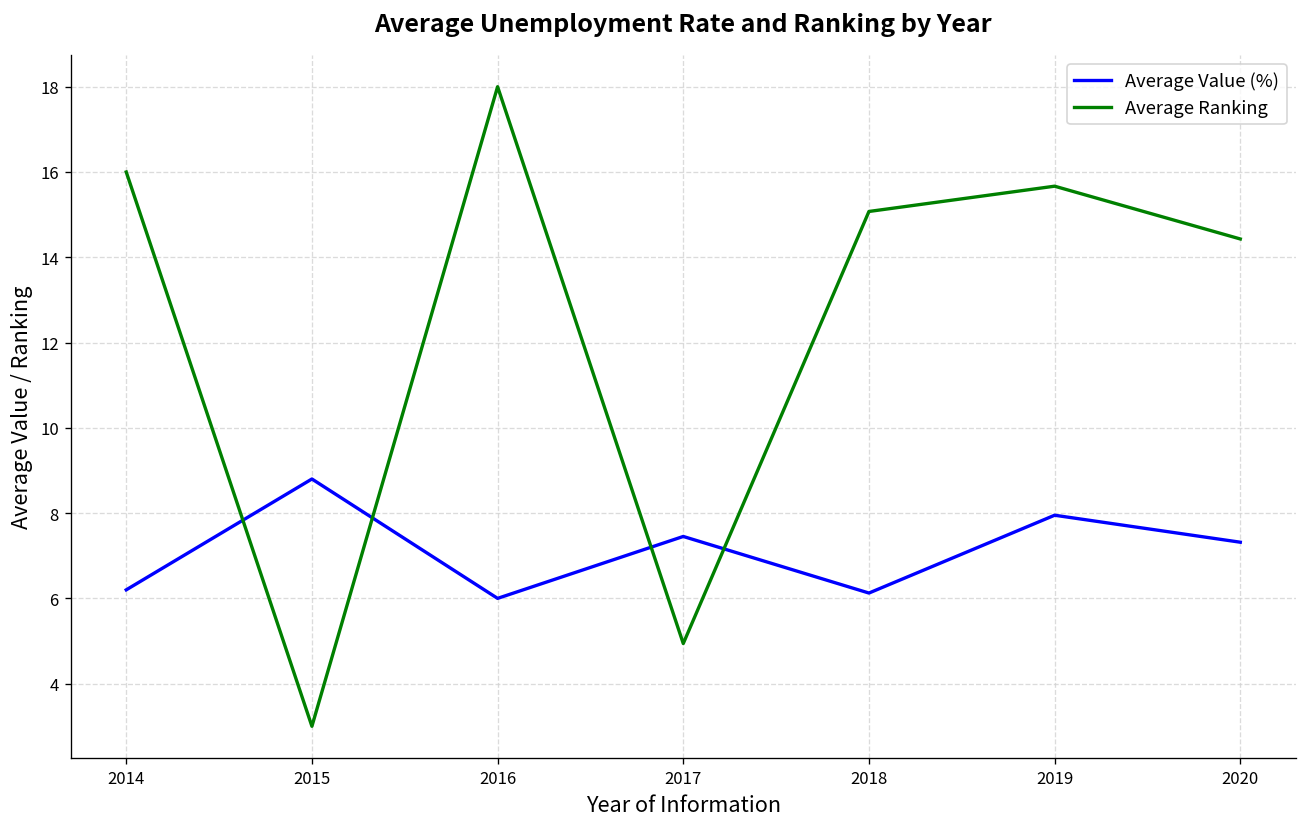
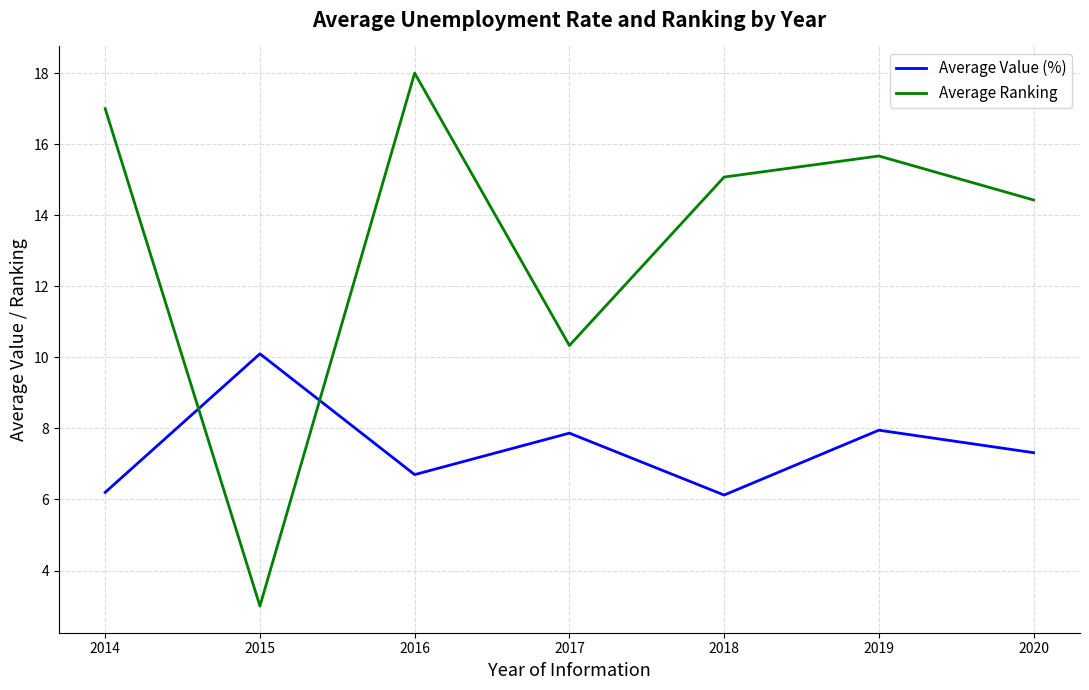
  {
    "Average Value (%)": {
      "2014": 6.2,
-     "2015": 8.8,
-     "2016": 6.0,
-     "2017": 7.5,
+     "2015": 10.1,
+     "2016": 6.7,
+     "2017": 7.9,
      "2018": 6.1,
      "2019": 8.0,
      "2020": 7.3
    },
    "Average Ranking": {
-     "2014": 16,
+     "2014": 17,
      "2015": 3.0,
      "2016": 18.0,
-     "2017": 4.9,
+     "2017": 10.3,
      "2018": 15.1,
      "2019": 15.7,
      "2020": 14.4
    }
  }
